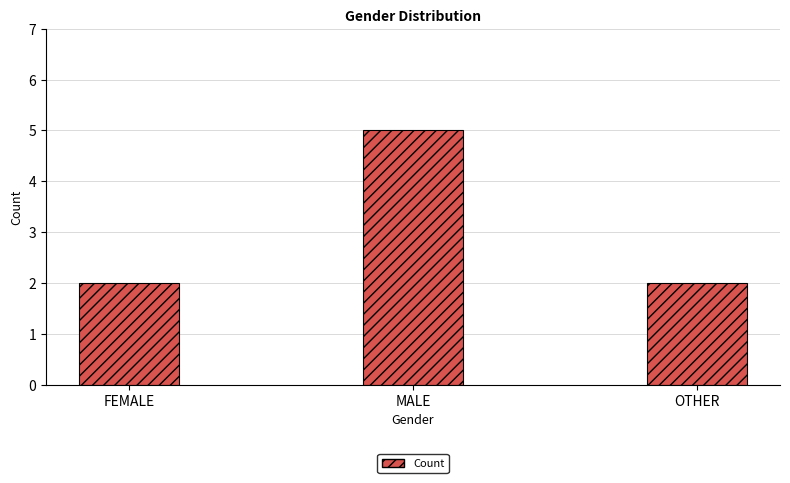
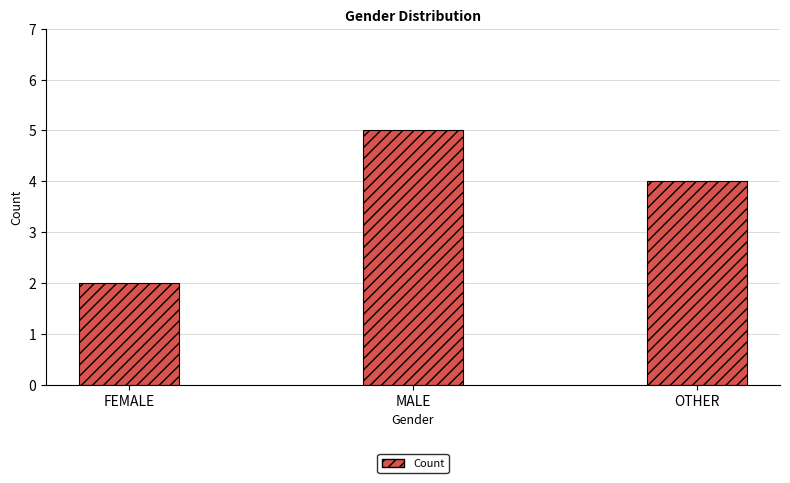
  {
    "FEMALE": 2,
    "MALE": 5,
-   "OTHER": 2
+   "OTHER": 4
  }
